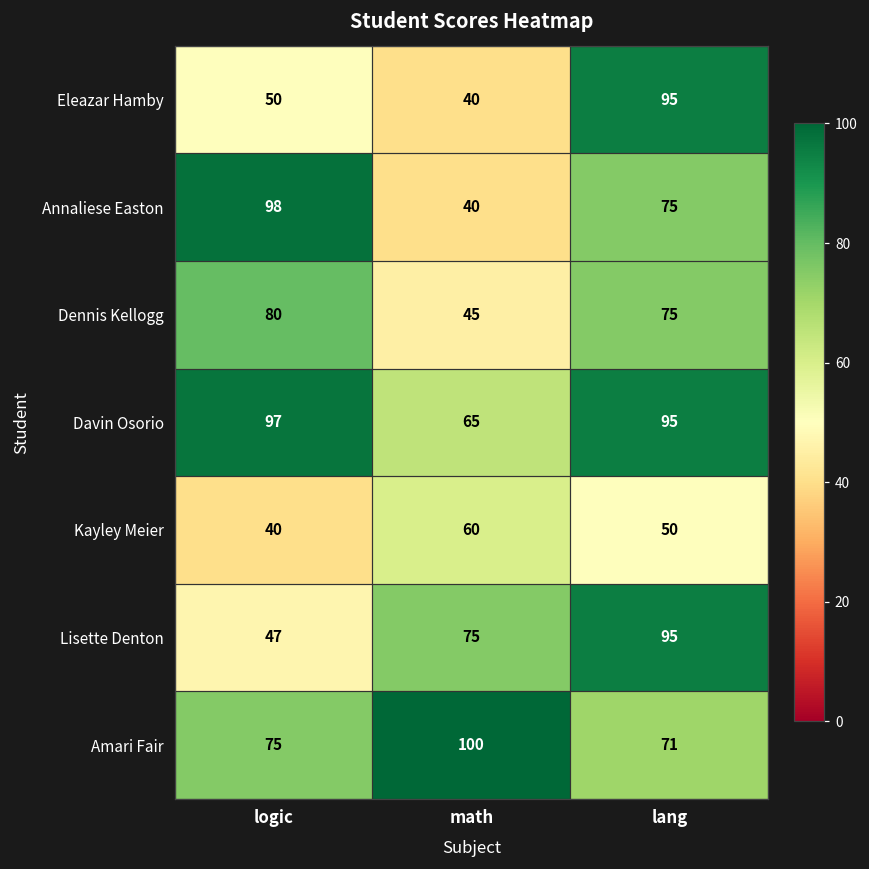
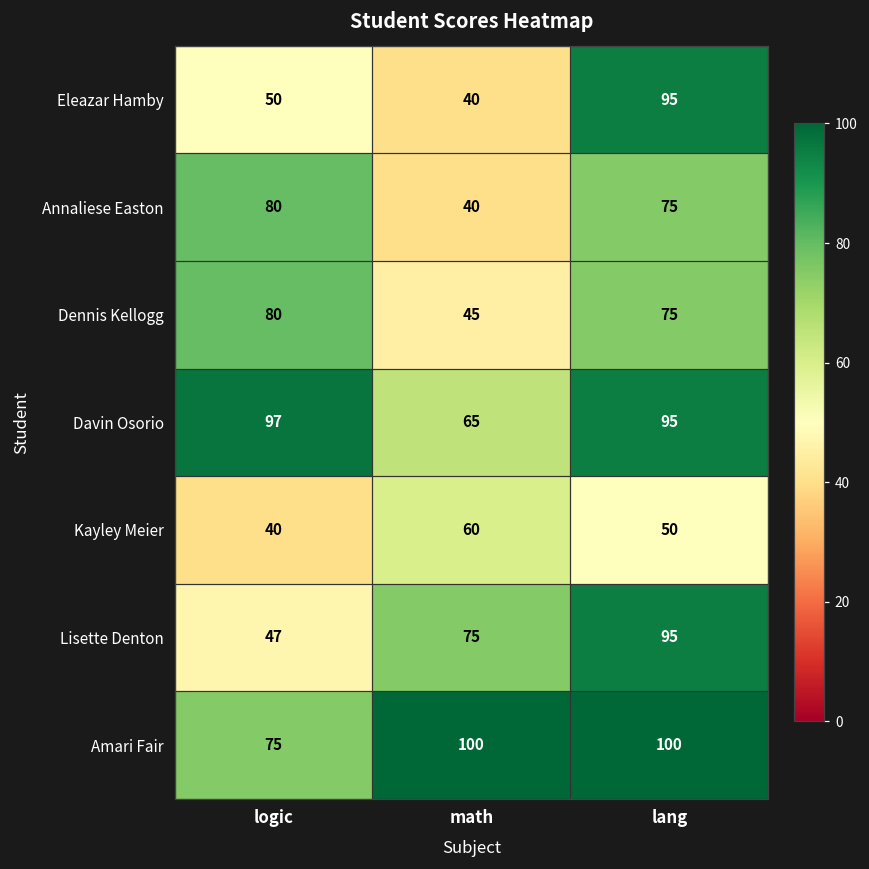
  {
    "Eleazar Hamby": {
      "logic": 50,
      "math": 40,
      "lang": 95
    },
    "Annaliese Easton": {
-     "logic": 98,
+     "logic": 80,
      "math": 40,
      "lang": 75
    },
    "Dennis Kellogg": {
      "logic": 80,
      "math": 45,
      "lang": 75
    },
    "Davin Osorio": {
      "logic": 97,
      "math": 65,
      "lang": 95
    },
    "Kayley Meier": {
      "logic": 40,
      "math": 60,
      "lang": 50
    },
    "Lisette Denton": {
      "logic": 47,
      "math": 75,
      "lang": 95
    },
    "Amari Fair": {
      "logic": 75,
      "math": 100,
-     "lang": 71
+     "lang": 100
    }
  }
